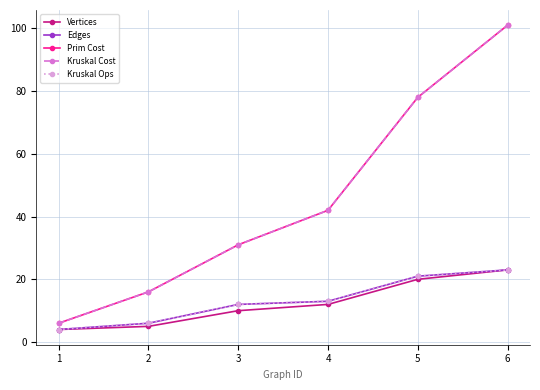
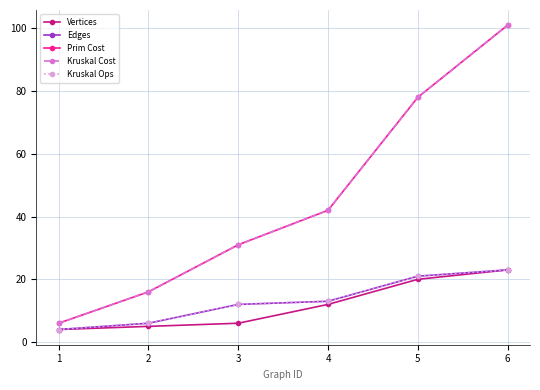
  {
    "Vertices": {
      "2": 5,
-     "3": 10,
+     "3": 6,
      "4": 12,
      "5": 20
    }
  }
